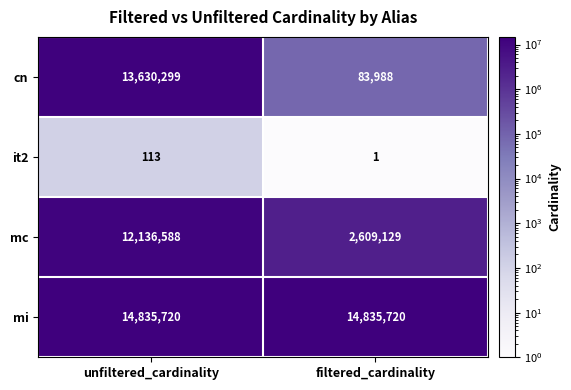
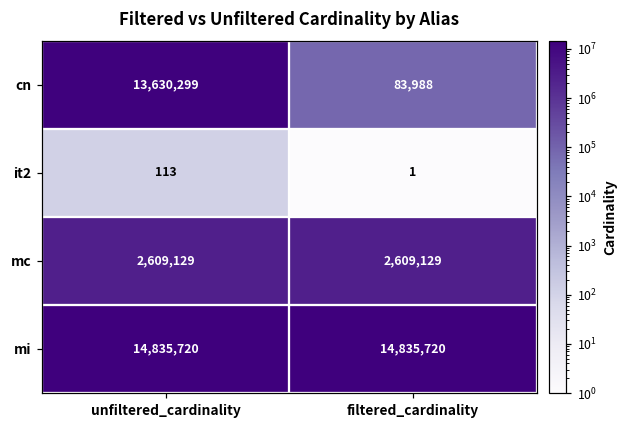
  {
    "cn": {
      "unfiltered_cardinality": "13,630,299",
      "filtered_cardinality": "83,988"
    },
    "it2": {
      "unfiltered_cardinality": "113",
      "filtered_cardinality": "1"
    },
    "mc": {
-     "unfiltered_cardinality": "12,136,588",
+     "unfiltered_cardinality": "2,609,129",
      "filtered_cardinality": "2,609,129"
    },
    "mi": {
      "unfiltered_cardinality": "14,835,720",
      "filtered_cardinality": "14,835,720"
    }
  }
